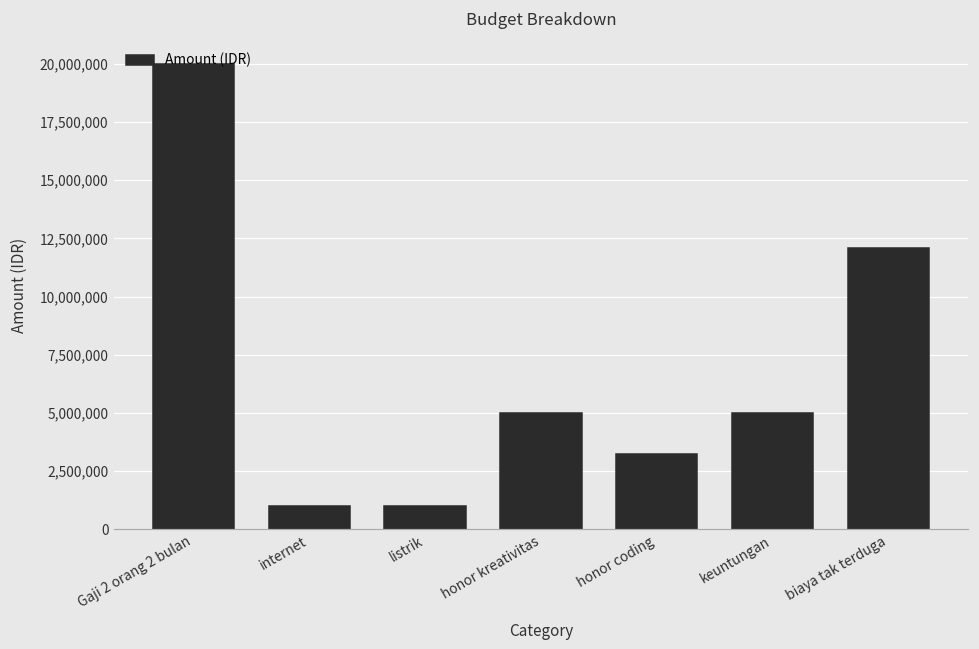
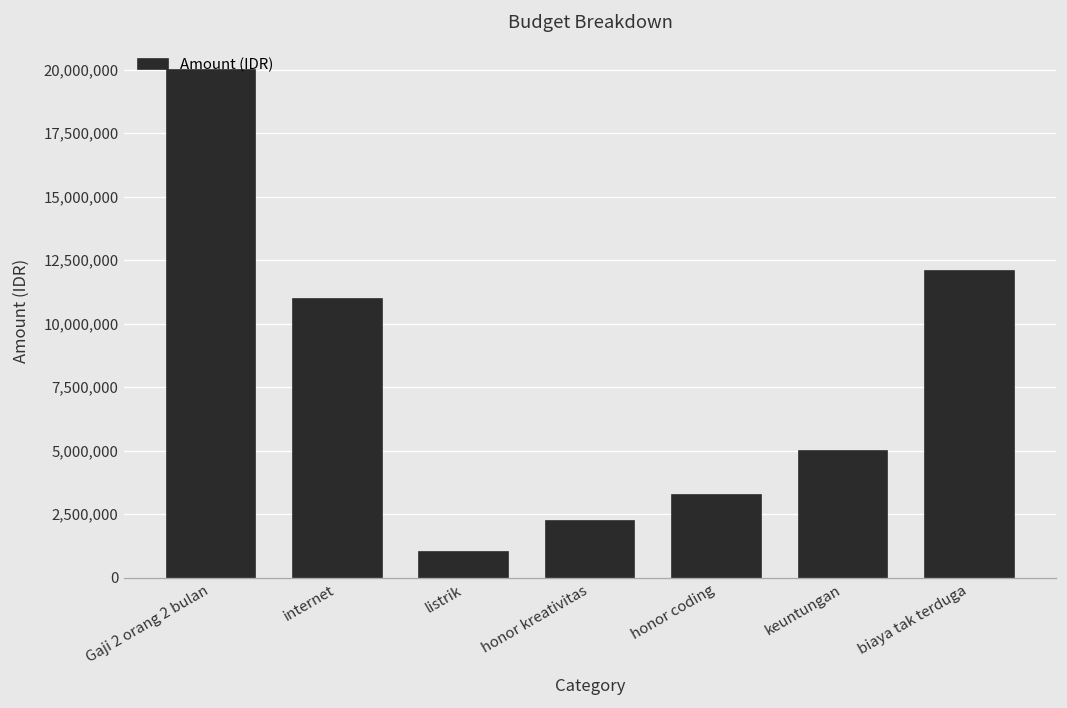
  {
    "Gaji 2 orang 2 bulan": "20,000,000",
-   "internet": "1,000,000",
+   "internet": "11,000,000",
    "listrik": "1,000,000",
-   "honor kreativitas": "5,000,000",
+   "honor kreativitas": "2,200,000",
    "honor coding": "3,200,000",
    "keuntungan": "5,000,000",
    "biaya tak terduga": "12,100,000"
  }
